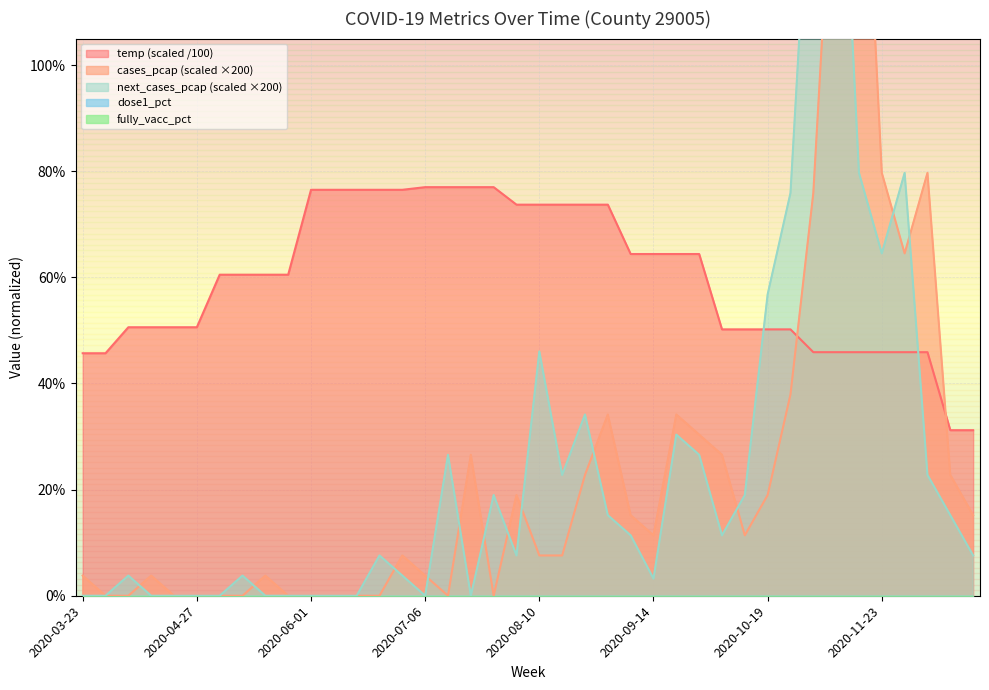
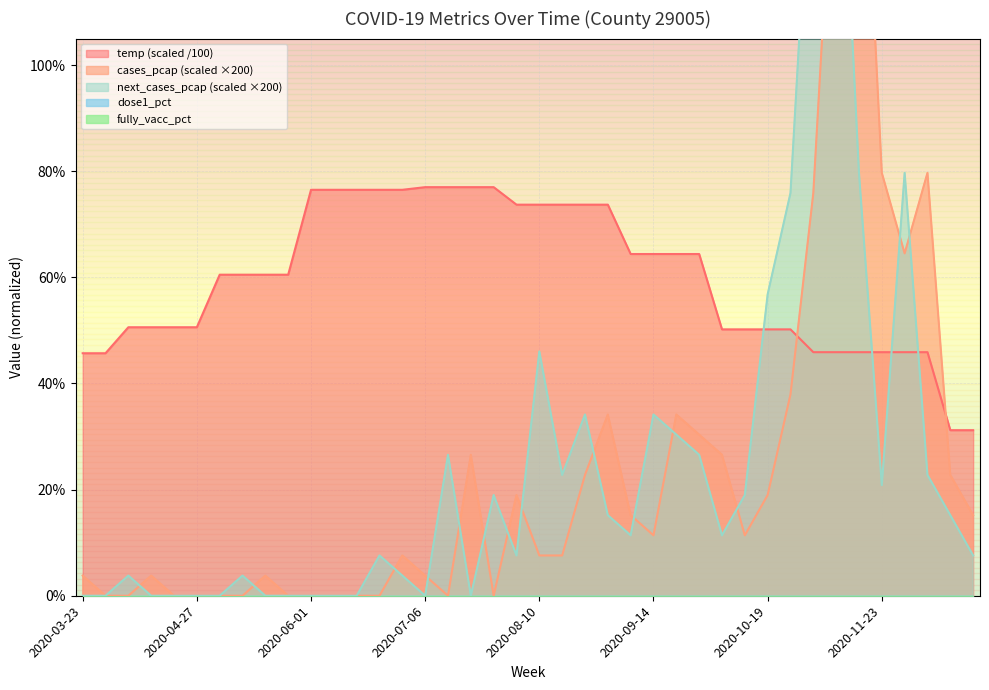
  {
    "next_cases_pcap (scaled ×200)": {
      "2020-08-10": "46%",
-     "2020-09-14": "3%",
+     "2020-09-14": "34%",
      "2020-10-19": "57%",
-     "2020-11-23": "65%"
+     "2020-11-23": "21%"
    },
    "fully_vacc_pct": {
      "2020-08-10": "0%",
      "2020-09-14": "0%",
      "2020-10-19": "0%",
      "2020-11-23": "0%"
    }
  }
